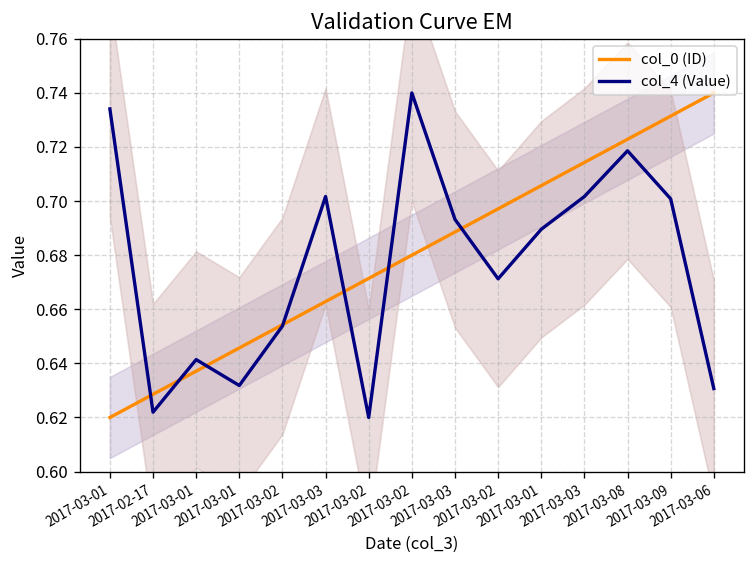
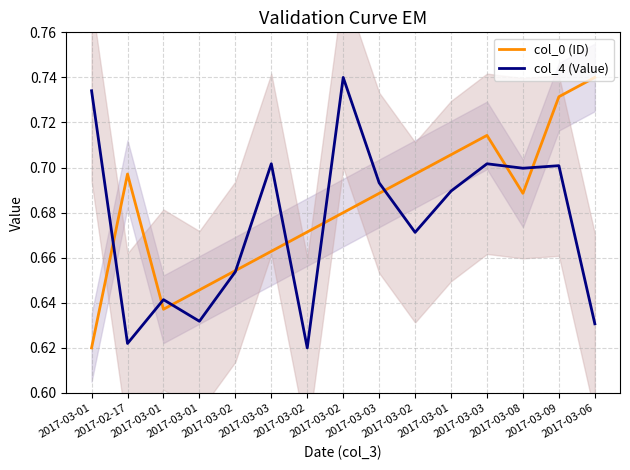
  {
    "col_0 (ID)": {
-     "2017-02-17": 0.629,
-     "2017-03-08": 0.723,
+     "2017-02-17": 0.697,
+     "2017-03-08": 0.689,
      "2017-03-09": 0.731
    },
    "col_4 (Value)": {
      "2017-02-17": 0.622,
-     "2017-03-08": 0.719,
+     "2017-03-08": 0.700,
      "2017-03-09": 0.701,
      "2017-03-06": 0.631
    }
  }
